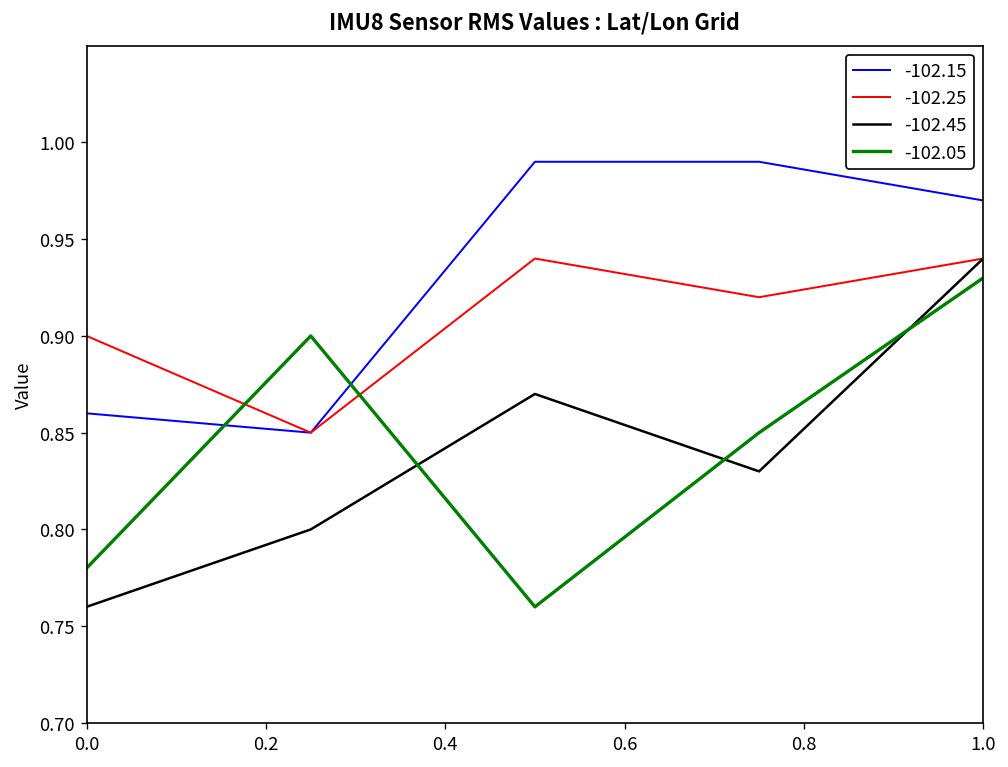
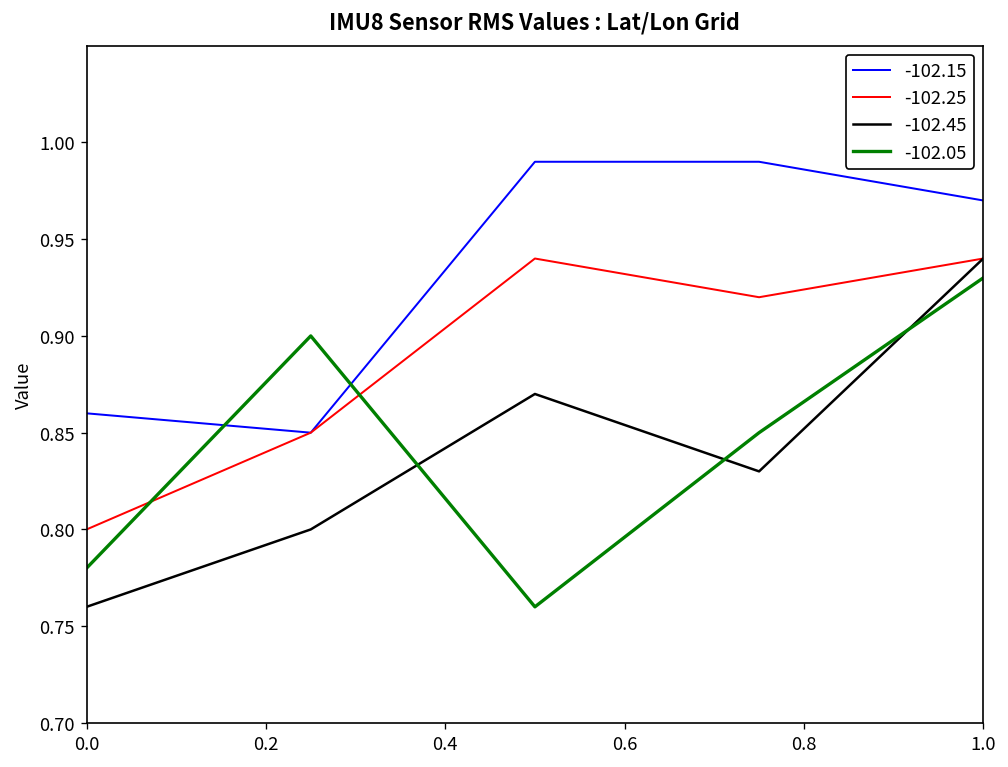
  {
    "-102.15": {
      "0.0": 0.860,
      "1.0": 0.970
    },
    "-102.25": {
-     "0.0": 0.9
+     "0.0": 0.8
    },
    "-102.45": {
      "0.0": 0.760
    },
    "-102.05": {
      "0.0": 0.780,
      "1.0": 0.930
    }
  }
